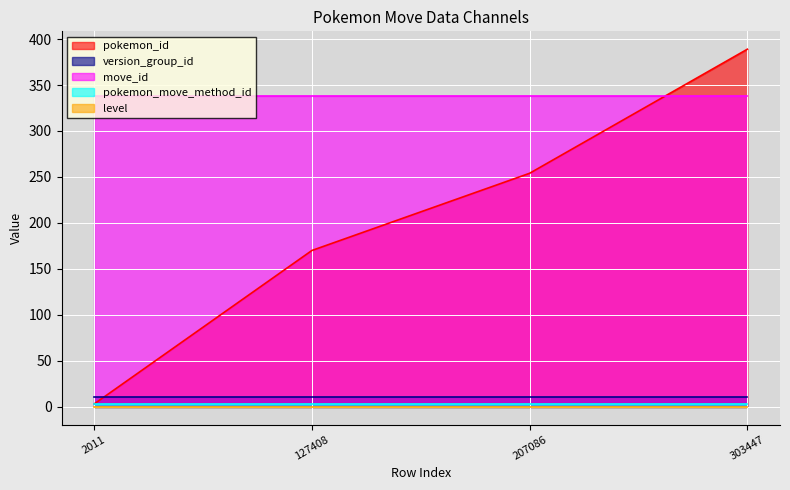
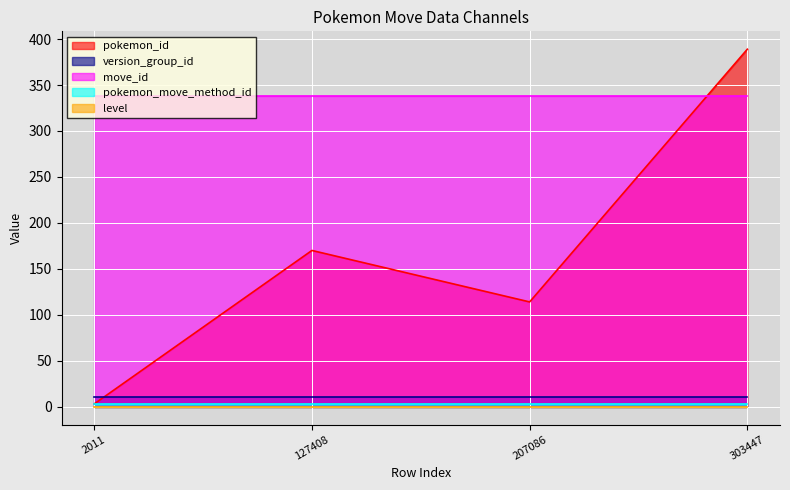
  {
    "pokemon_id": {
      "127408": 170,
-     "207086": 250,
+     "207086": 110,
      "303447": 390
    },
    "version_group_id": {
      "2011": 10,
      "127408": 10,
      "207086": 10,
      "303447": 10
    },
    "move_id": {
      "127408": 340,
      "207086": 340,
      "303447": 340
    },
    "pokemon_move_method_id": {
      "127408": 0,
      "207086": 0,
      "303447": 0
    },
    "level": {
      "2011": 0,
      "127408": 0,
      "207086": 0,
      "303447": 0
    }
  }
